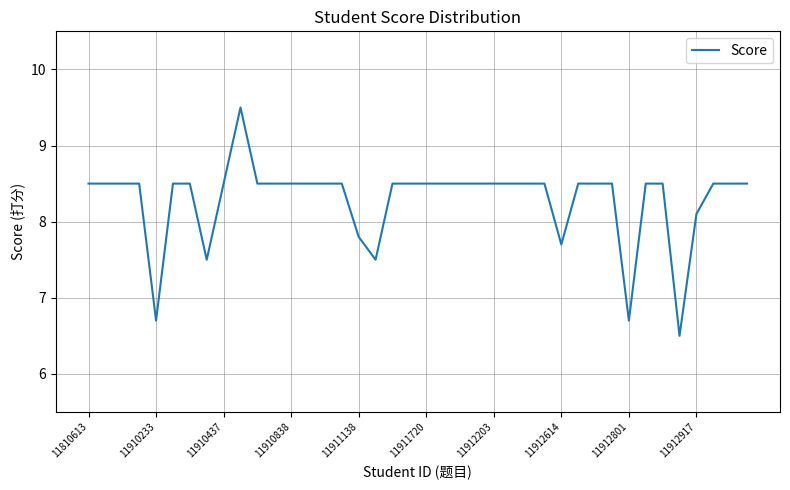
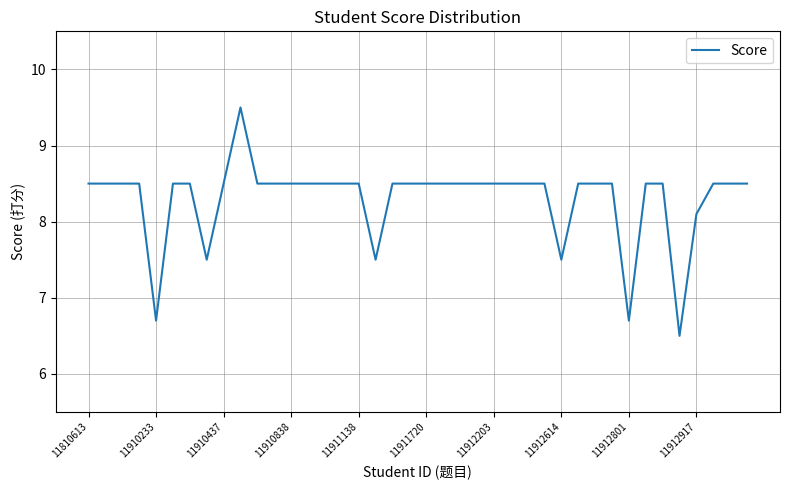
  {
    "11810613": 8.5,
    "11910233": 6.7,
    "11910437": 8.5,
    "11910838": 8.5,
-   "11911138": 7.8,
+   "11911138": 8.5,
    "11911720": 8.5,
    "11912203": 8.5,
-   "11912614": 7.7,
+   "11912614": 7.5,
    "11912801": 6.7,
    "11912917": 8.1
  }
